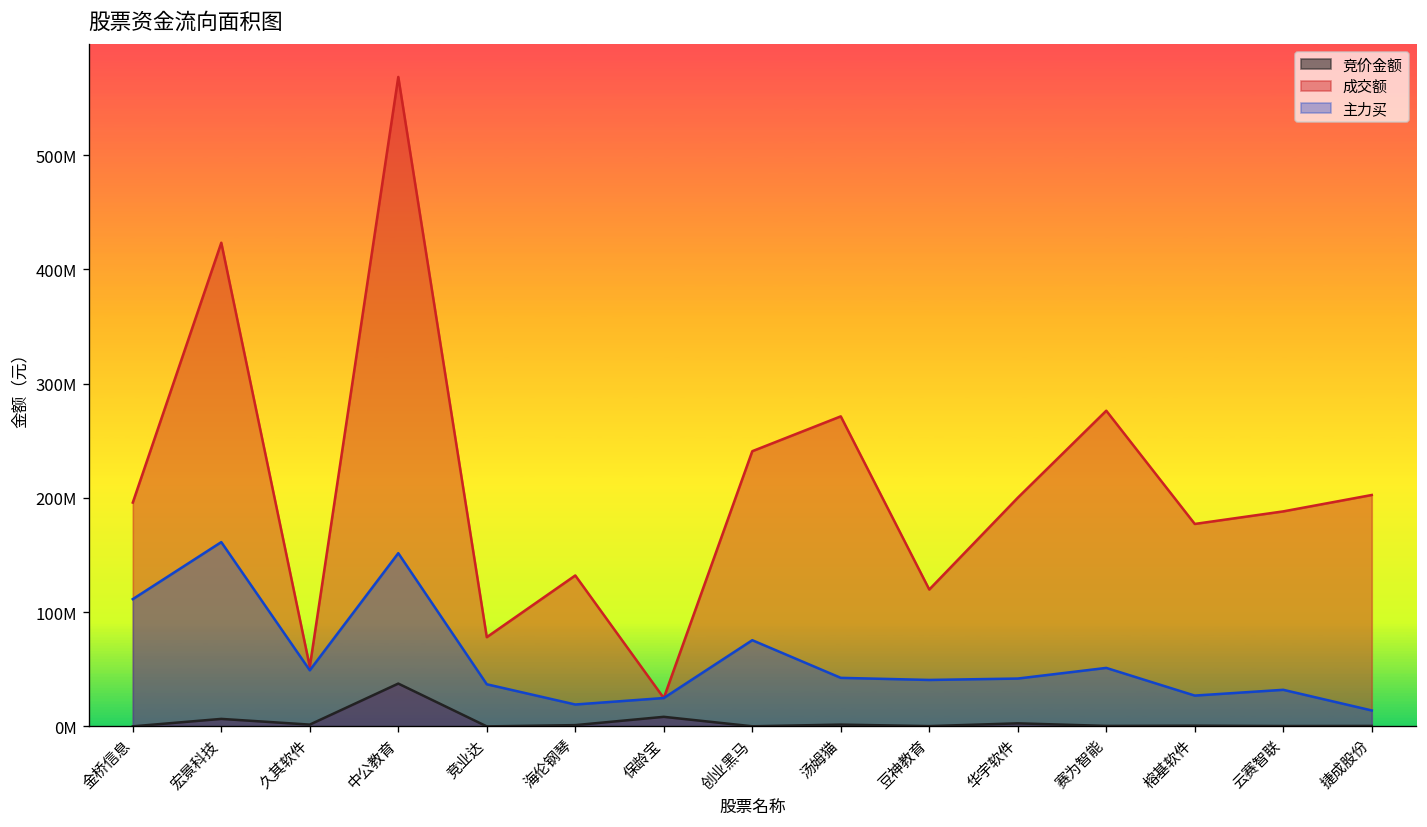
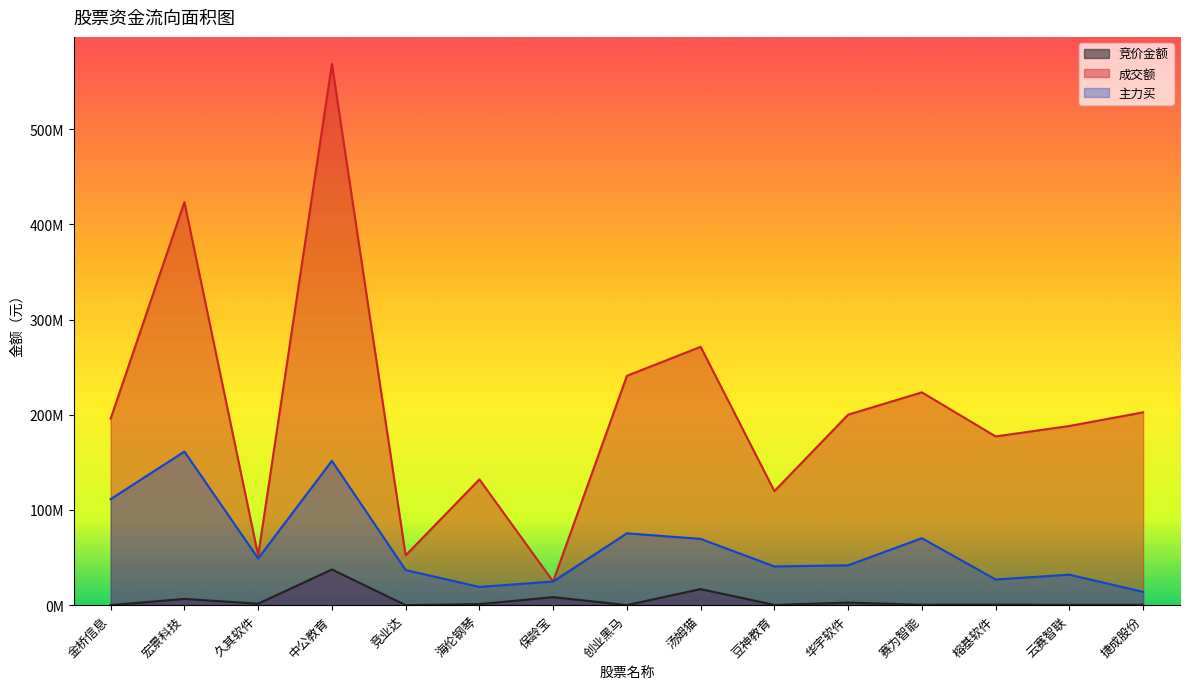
  {
    "竞价金额": {
      "金桥信息": 0,
      "宏景科技": 10000000,
      "久其软件": 0,
      "中公教育": 40000000,
      "竞业达": 0,
      "海伦钢琴": 0,
      "保龄宝": 10000000,
      "创业黑马": 0,
-     "汤姆猫": 0,
+     "汤姆猫": 20000000,
      "豆神教育": 0,
      "华宇软件": 0,
      "赛为智能": 0,
      "榕基软件": 0,
      "云赛智联": 0,
      "捷成股份": 0
    },
    "成交额": {
      "金桥信息": 200000000,
      "宏景科技": 420000000,
      "久其软件": 50000000,
      "中公教育": 570000000,
-     "竞业达": 80000000,
+     "竞业达": 50000000,
      "海伦钢琴": 130000000,
      "创业黑马": 240000000,
      "汤姆猫": 270000000,
      "豆神教育": 120000000,
      "华宇软件": 200000000,
-     "赛为智能": 280000000,
+     "赛为智能": 220000000,
      "榕基软件": 180000000,
      "云赛智联": 190000000,
      "捷成股份": 200000000
    },
    "主力买": {
      "金桥信息": 110000000,
      "宏景科技": 160000000,
      "久其软件": 50000000,
      "中公教育": 150000000,
      "竞业达": 40000000,
      "海伦钢琴": 20000000,
      "创业黑马": 80000000,
-     "汤姆猫": 40000000,
+     "汤姆猫": 70000000,
      "豆神教育": 40000000,
      "华宇软件": 40000000,
-     "赛为智能": 50000000,
+     "赛为智能": 70000000,
      "榕基软件": 30000000,
      "云赛智联": 30000000,
      "捷成股份": 10000000
    }
  }
